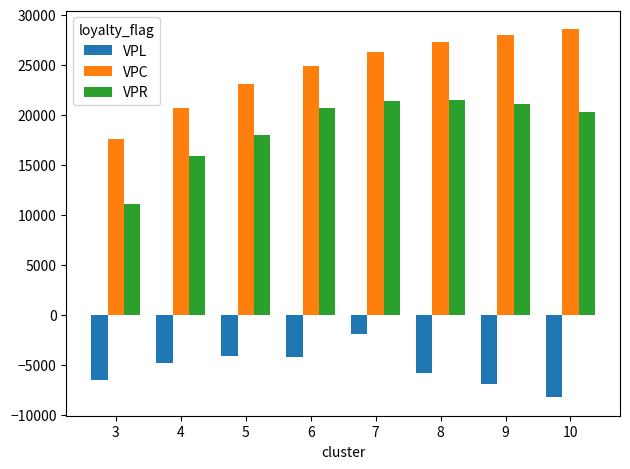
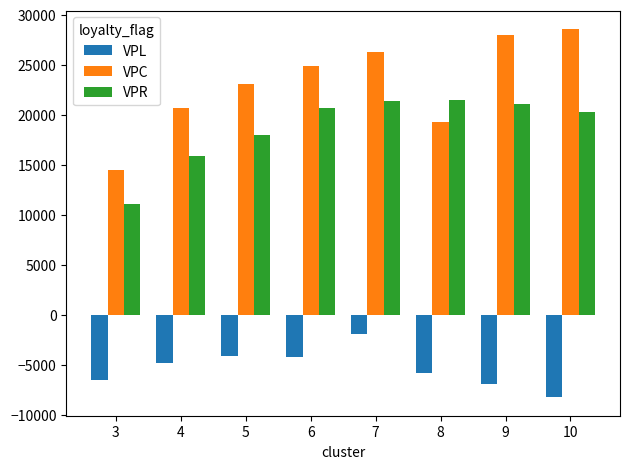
  {
    "VPL": {
      "3": -7000,
      "4": -5000,
      "5": -4000,
      "6": -4000,
      "7": -2000,
      "8": -6000,
      "9": -7000,
      "10": -8000
    },
    "VPC": {
-     "3": 18000,
+     "3": 15000,
      "4": 21000,
      "5": 23000,
      "6": 25000,
      "7": 26000,
-     "8": 27000,
+     "8": 19000,
      "9": 28000,
      "10": 29000
    },
    "VPR": {
      "3": 11000,
      "4": 16000,
      "5": 18000,
      "6": 21000,
      "7": 21000,
      "8": 21000,
      "9": 21000,
      "10": 20000
    }
  }
